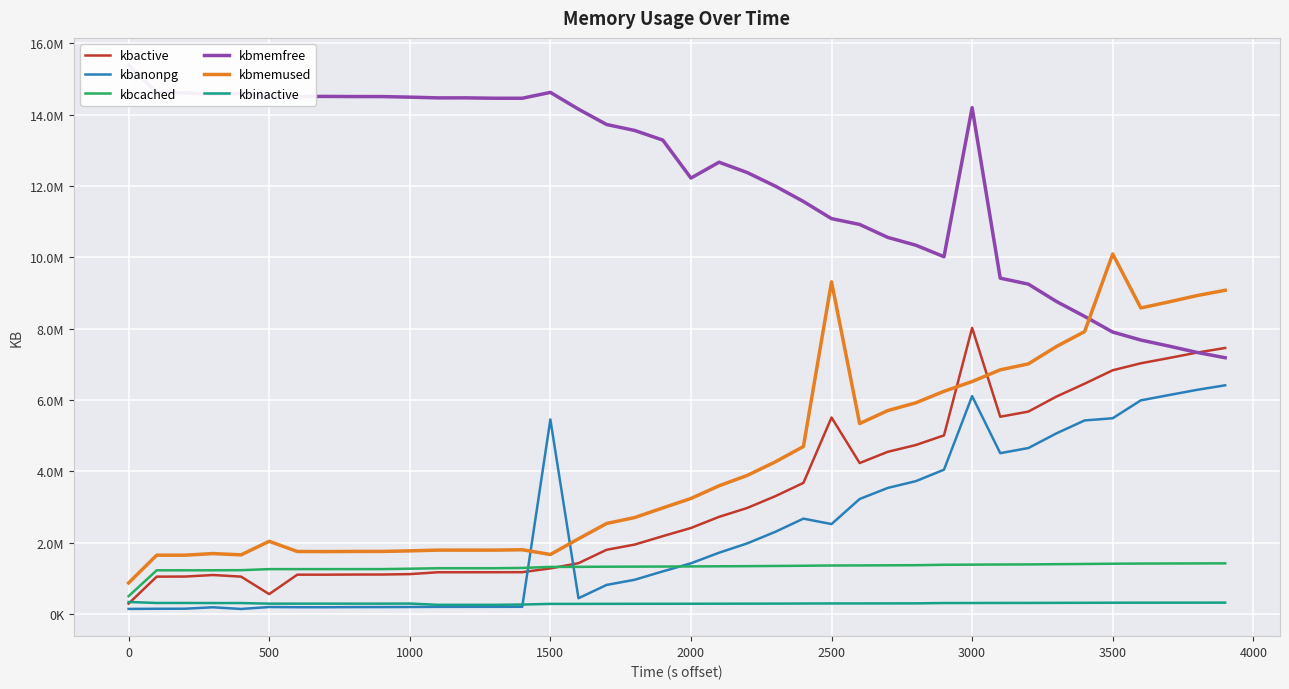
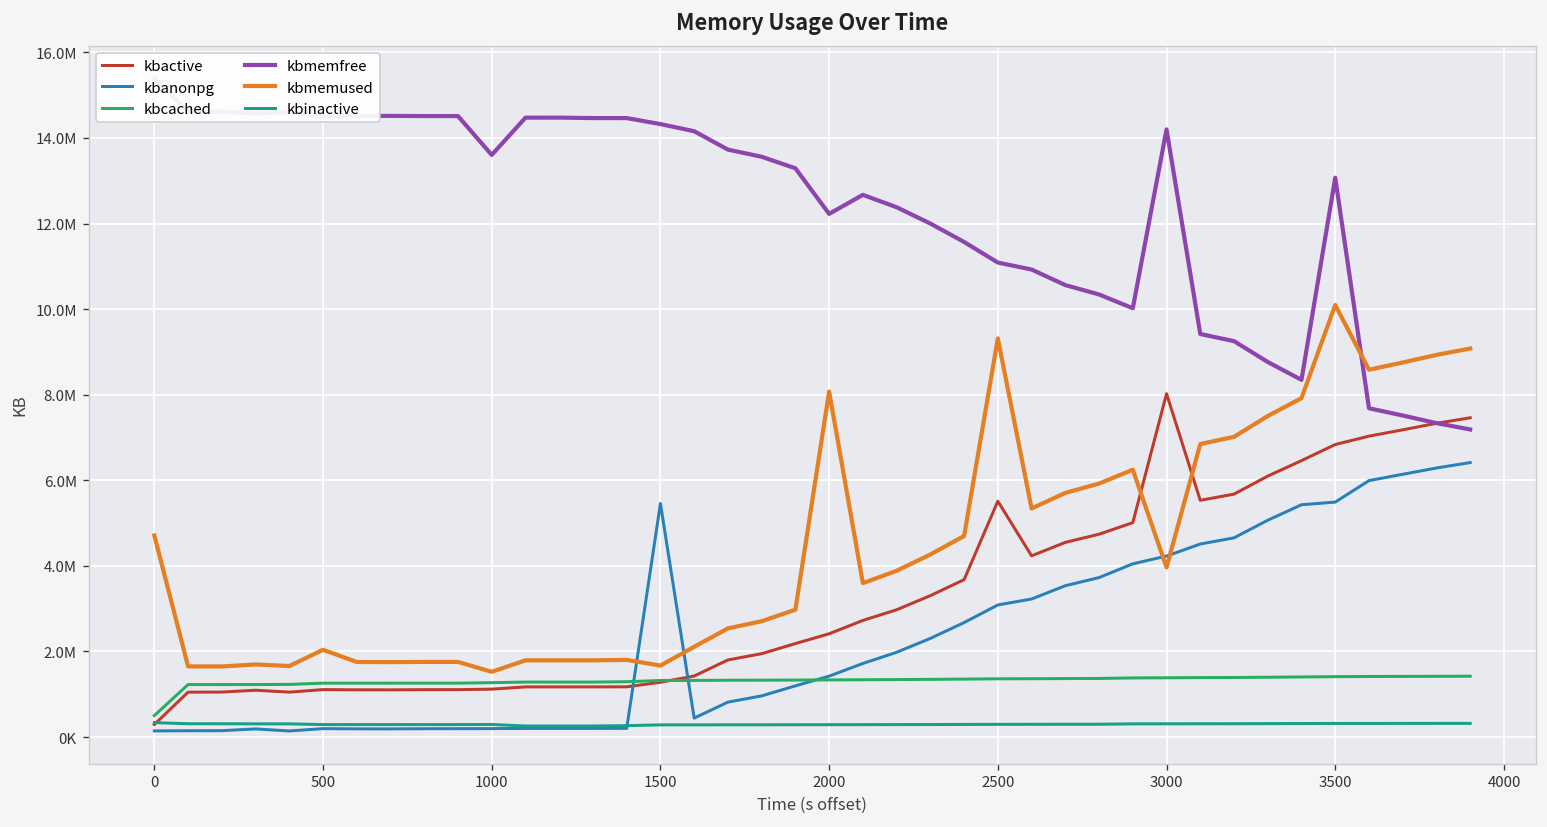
  {
    "kbactive": {
-     "500": 600000,
+     "500": 1100000,
      "1000": 1100000,
      "2000": 2400000,
      "2500": 5500000,
      "3000": 8000000,
      "3500": 6800000
    },
    "kbanonpg": {
      "0": 100000,
      "500": 200000,
      "1000": 200000,
      "1500": 5500000,
      "2000": 1400000,
-     "2500": 2500000,
-     "3000": 6100000,
+     "2500": 3100000,
+     "3000": 4200000,
      "3500": 5500000
    },
    "kbmemfree": {
-     "1000": 14500000,
-     "1500": 14600000,
+     "1000": 13600000,
+     "1500": 14300000,
      "2000": 12200000,
      "2500": 11100000,
      "3000": 14200000,
-     "3500": 7900000
+     "3500": 13100000
    },
    "kbmemused": {
-     "0": 900000,
+     "0": 4700000,
      "500": 2000000,
-     "1000": 1800000,
+     "1000": 1500000,
      "1500": 1700000,
-     "2000": 3200000,
+     "2000": 8100000,
      "2500": 9300000,
-     "3000": 6500000,
+     "3000": 4000000,
      "3500": 10100000
    }
  }
